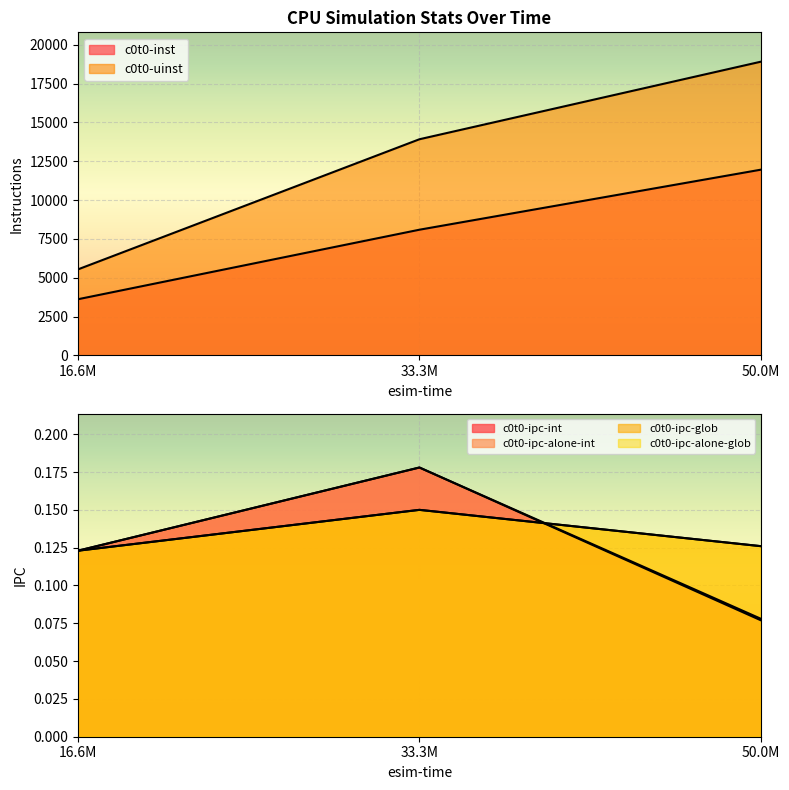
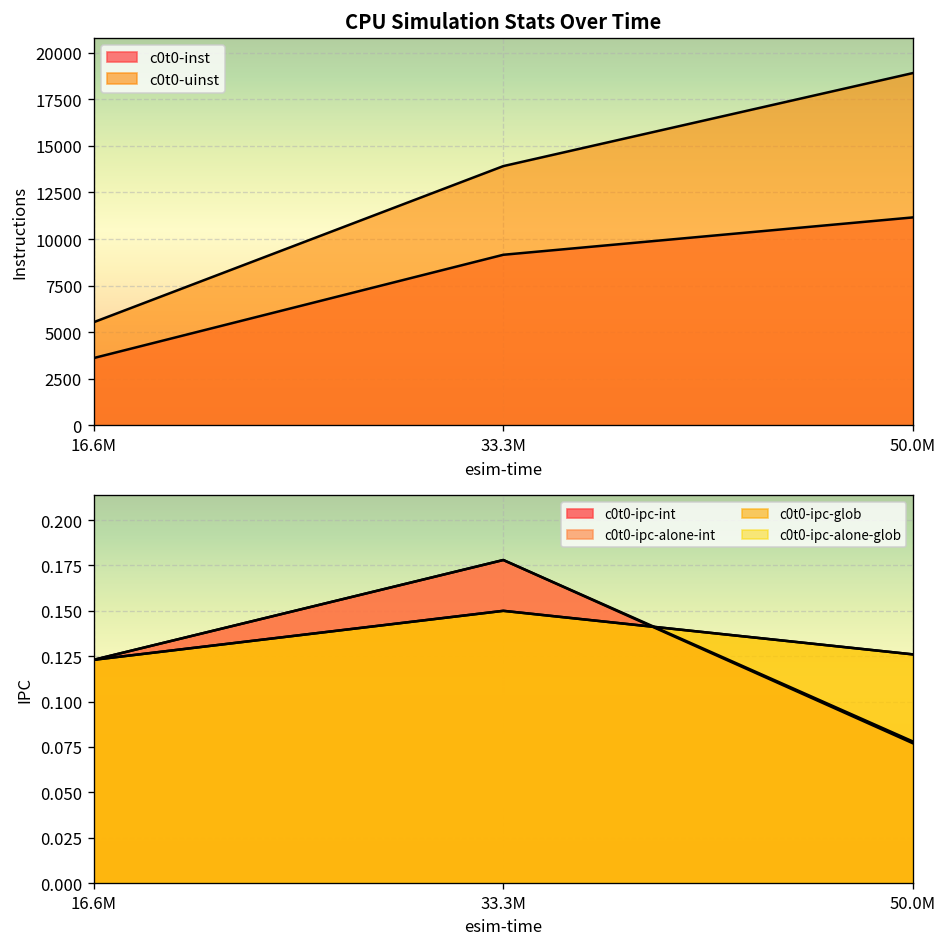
  {
    "CPU Simulation Stats Over Time": {
      "c0t0-inst": {
        "16.6M": 3600,
-       "33.3M": 8100,
-       "50.0M": 12000
+       "33.3M": 9200,
+       "50.0M": 11200
      },
      "c0t0-uinst": {
        "16.6M": 5500,
        "33.3M": 13900,
        "50.0M": 18900
      }
    }
  }
